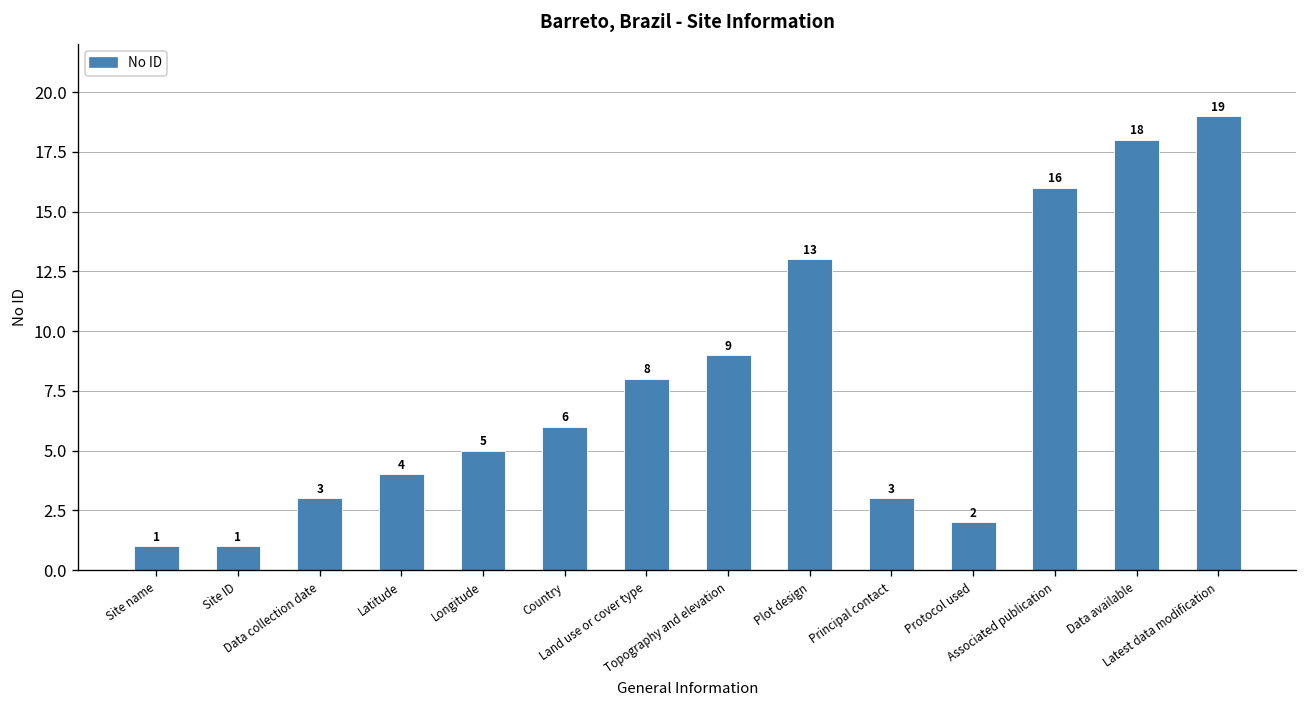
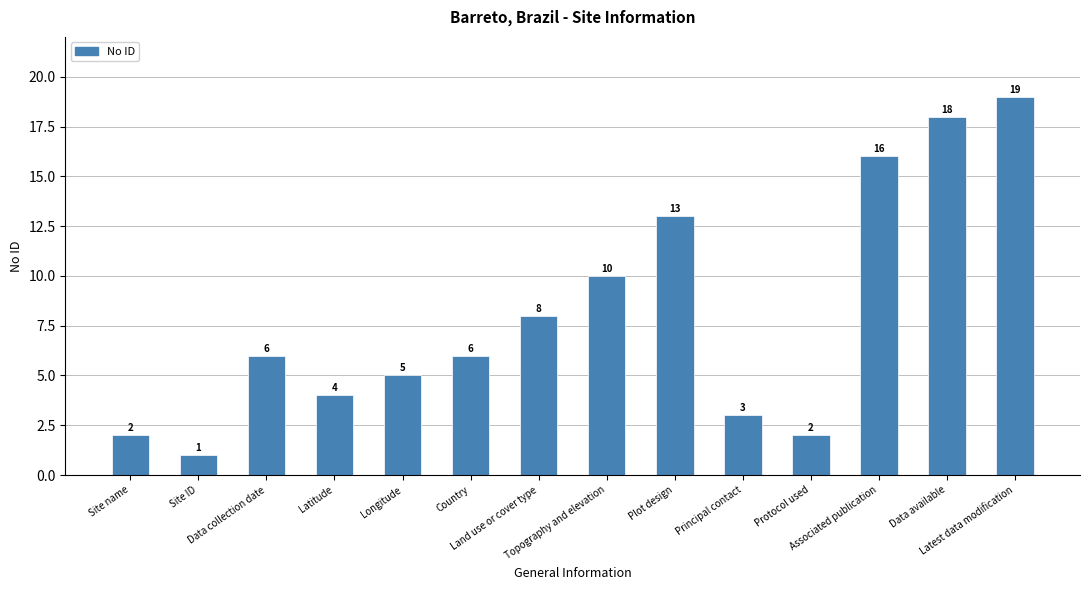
  {
-   "Site name": 1,
+   "Site name": 2,
    "Site ID": 1,
-   "Data collection date": 3,
+   "Data collection date": 6,
    "Latitude": 4,
    "Longitude": 5,
    "Country": 6,
    "Land use or cover type": 8,
-   "Topography and elevation": 9,
+   "Topography and elevation": 10,
    "Plot design": 13,
    "Principal contact": 3,
    "Protocol used": 2,
    "Associated publication": 16,
    "Data available": 18,
    "Latest data modification": 19
  }
